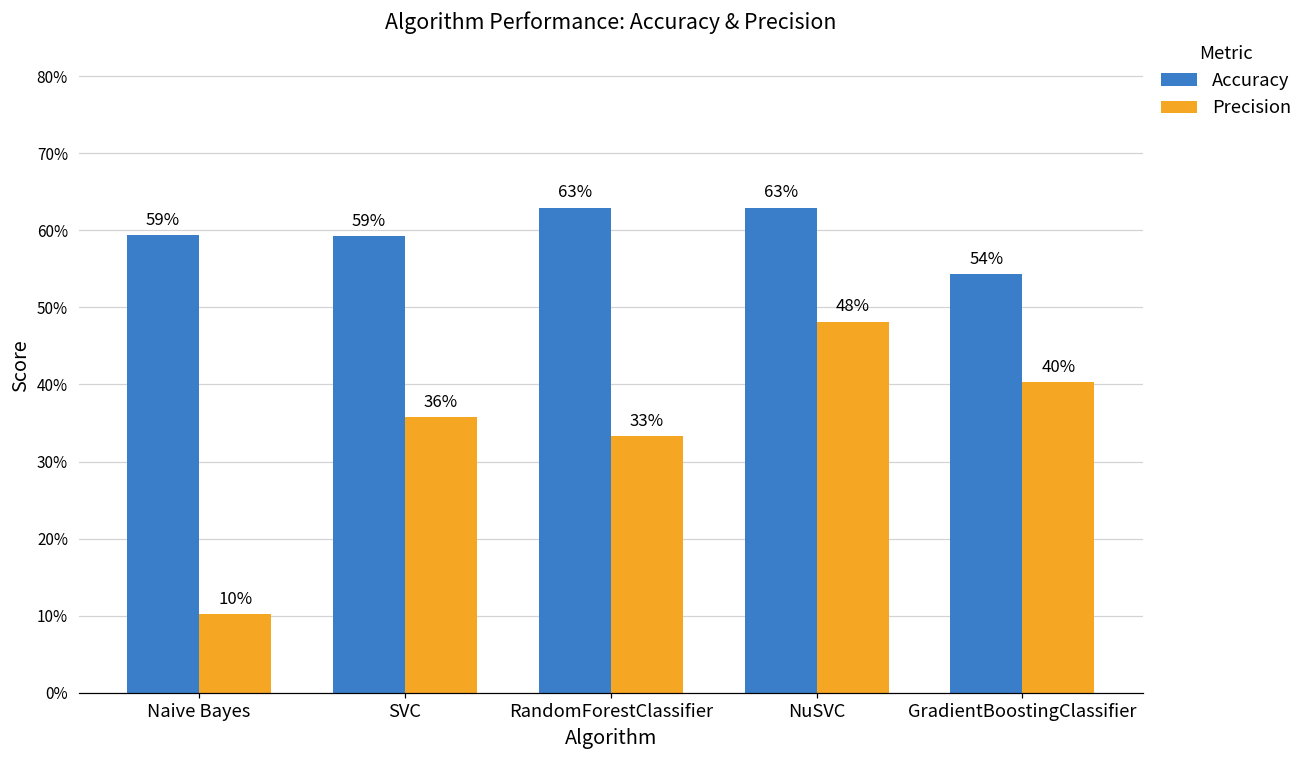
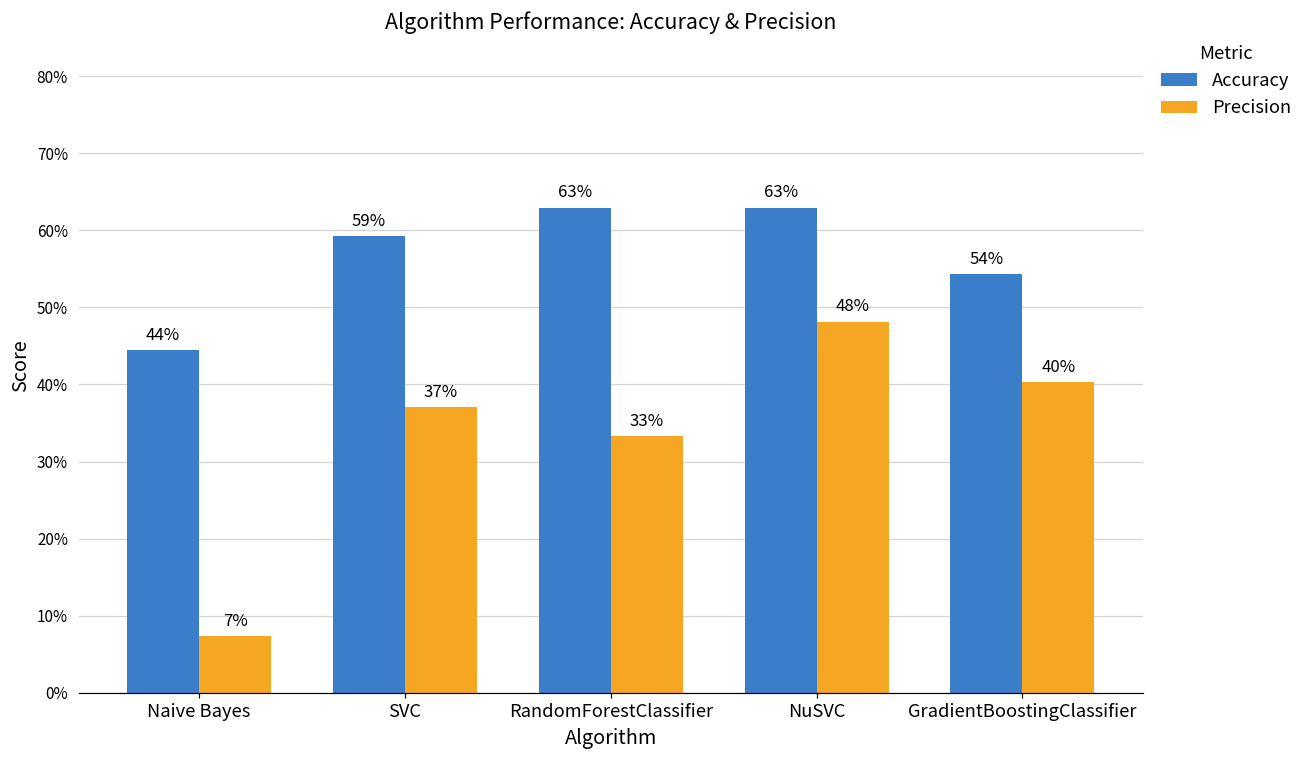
  {
    "Accuracy": {
-     "Naive Bayes": "59%",
+     "Naive Bayes": "44%",
      "SVC": "59%",
      "RandomForestClassifier": "63%",
      "NuSVC": "63%",
      "GradientBoostingClassifier": "54%"
    },
    "Precision": {
-     "Naive Bayes": "10%",
-     "SVC": "36%",
+     "Naive Bayes": "7%",
+     "SVC": "37%",
      "RandomForestClassifier": "33%",
      "NuSVC": "48%",
      "GradientBoostingClassifier": "40%"
    }
  }
